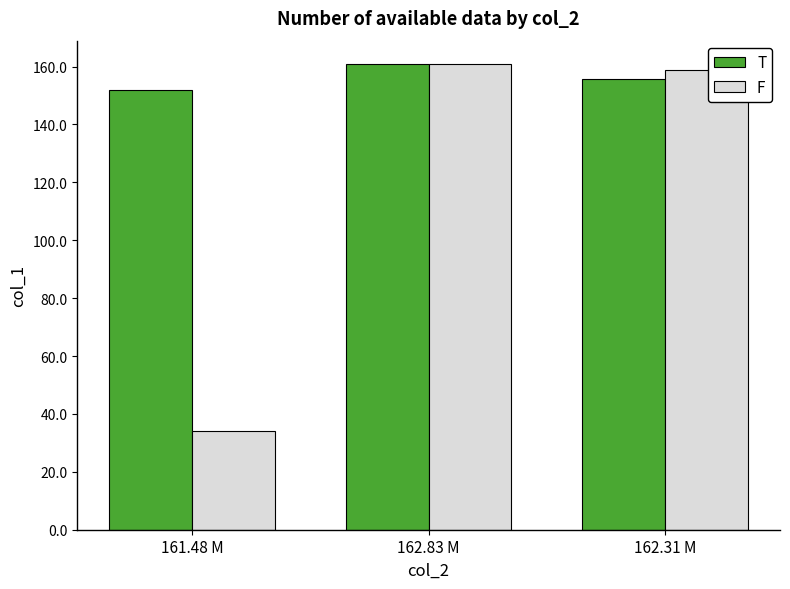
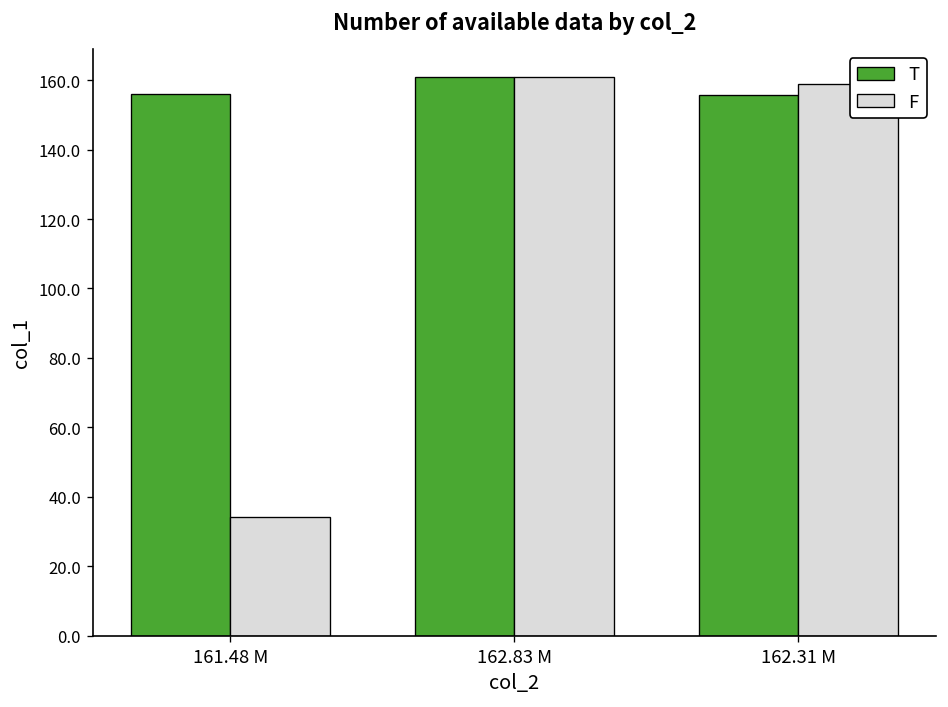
  {
    "T": {
-     "161.48 M": 152,
+     "161.48 M": 156,
      "162.83 M": 161,
      "162.31 M": 156
    },
    "F": {
      "161.48 M": 34,
      "162.83 M": 161,
      "162.31 M": 159
    }
  }
